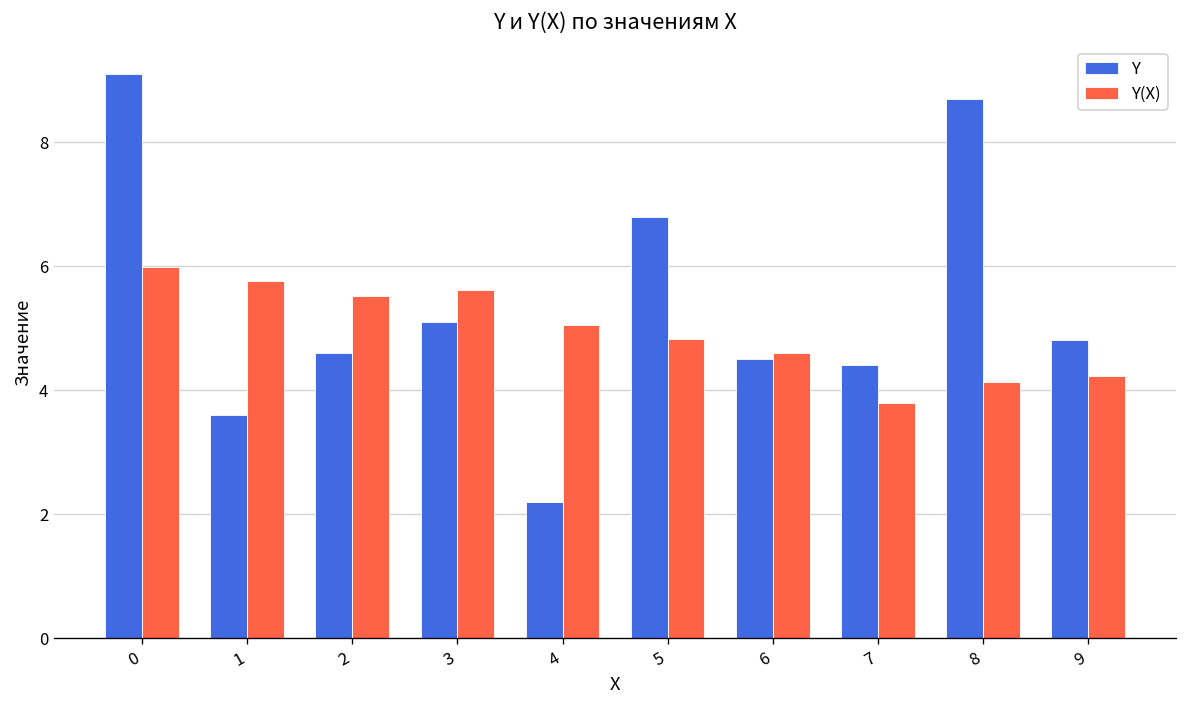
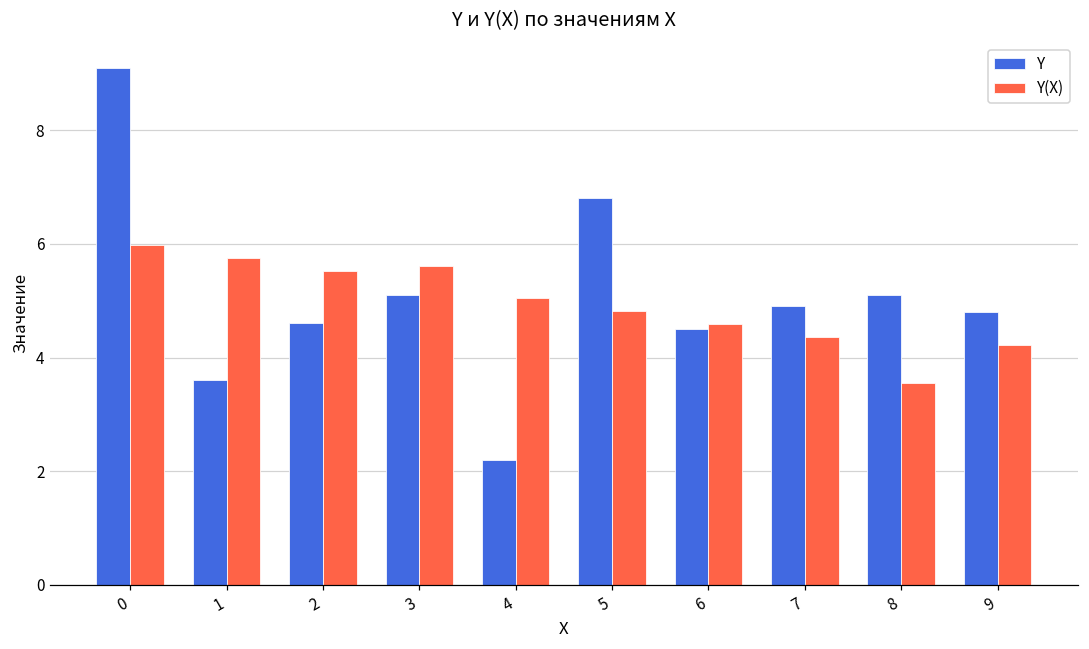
  {
    "Y": {
      "0": 9.1,
      "1": 3.6,
      "2": 4.6,
      "3": 5.1,
      "4": 2.2,
      "5": 6.8,
      "6": 4.5,
-     "7": 4.4,
-     "8": 8.7,
+     "7": 4.9,
+     "8": 5.1,
      "9": 4.8
    },
    "Y(X)": {
      "0": 6.0,
      "1": 5.8,
      "2": 5.5,
      "3": 5.6,
      "4": 5.1,
      "5": 4.8,
      "6": 4.6,
-     "7": 3.8,
-     "8": 4.1,
+     "7": 4.4,
+     "8": 3.5,
      "9": 4.2
    }
  }
